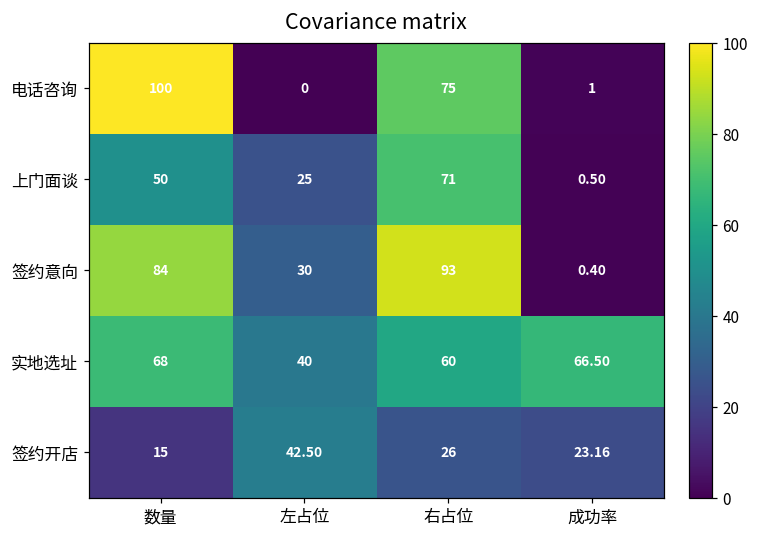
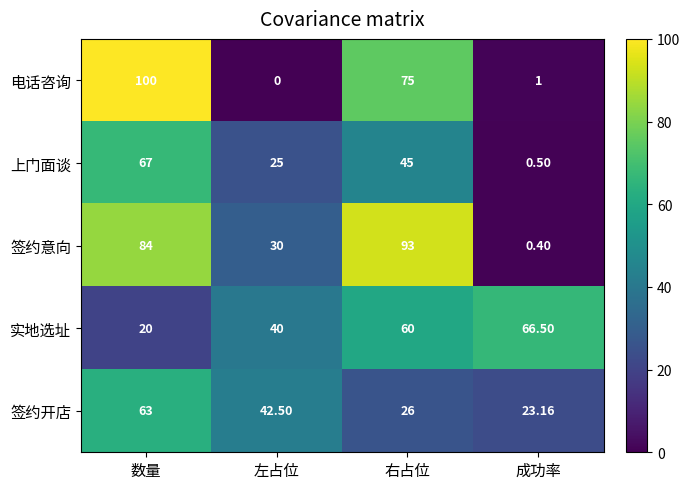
  {
    "电话咨询": {
      "数量": 100,
      "左占位": 0,
      "右占位": 75,
      "成功率": 1
    },
    "上门面谈": {
-     "数量": 50,
+     "数量": 67,
      "左占位": 25,
-     "右占位": 71,
+     "右占位": 45,
      "成功率": 0.50
    },
    "签约意向": {
      "数量": 84,
      "左占位": 30,
      "右占位": 93,
      "成功率": 0.40
    },
    "实地选址": {
-     "数量": 68,
+     "数量": 20,
      "左占位": 40,
      "右占位": 60,
      "成功率": 66.50
    },
    "签约开店": {
-     "数量": 15,
+     "数量": 63,
      "左占位": 42.50,
      "右占位": 26,
      "成功率": 23.16
    }
  }
